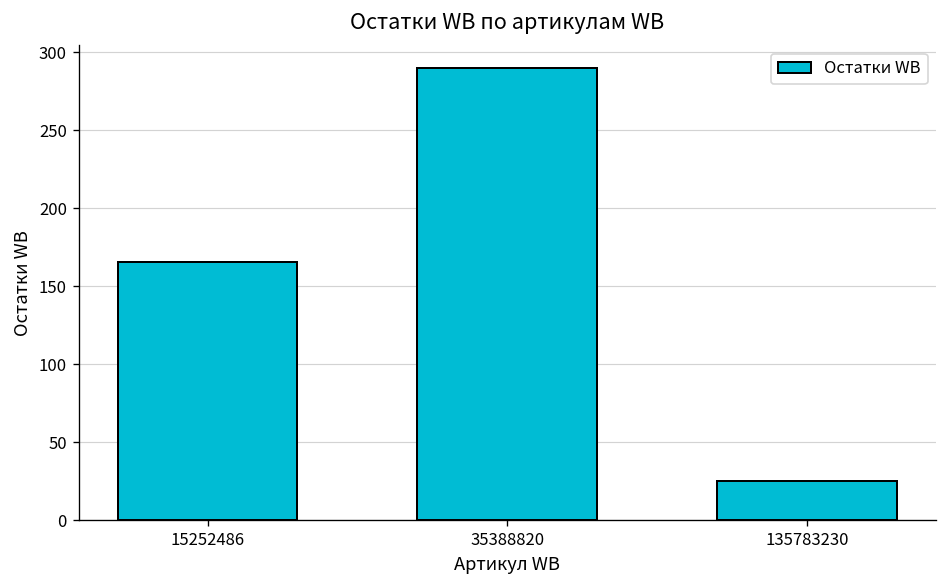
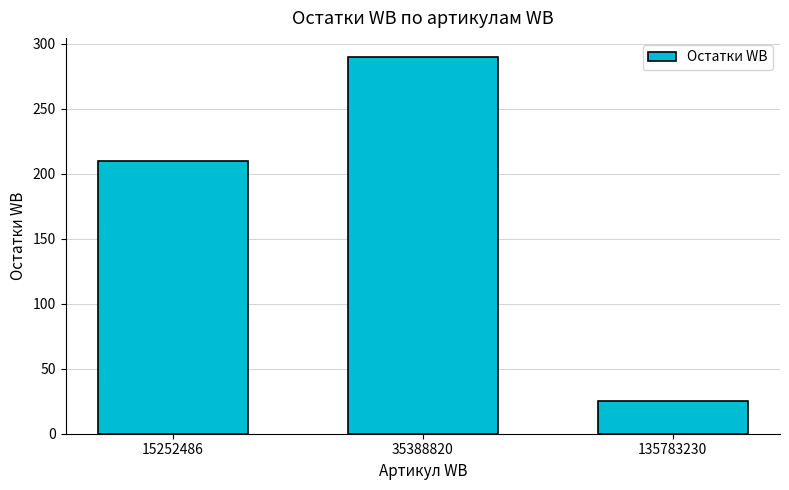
  {
-   "15252486": 166,
+   "15252486": 210,
    "35388820": 290,
    "135783230": 25
  }
